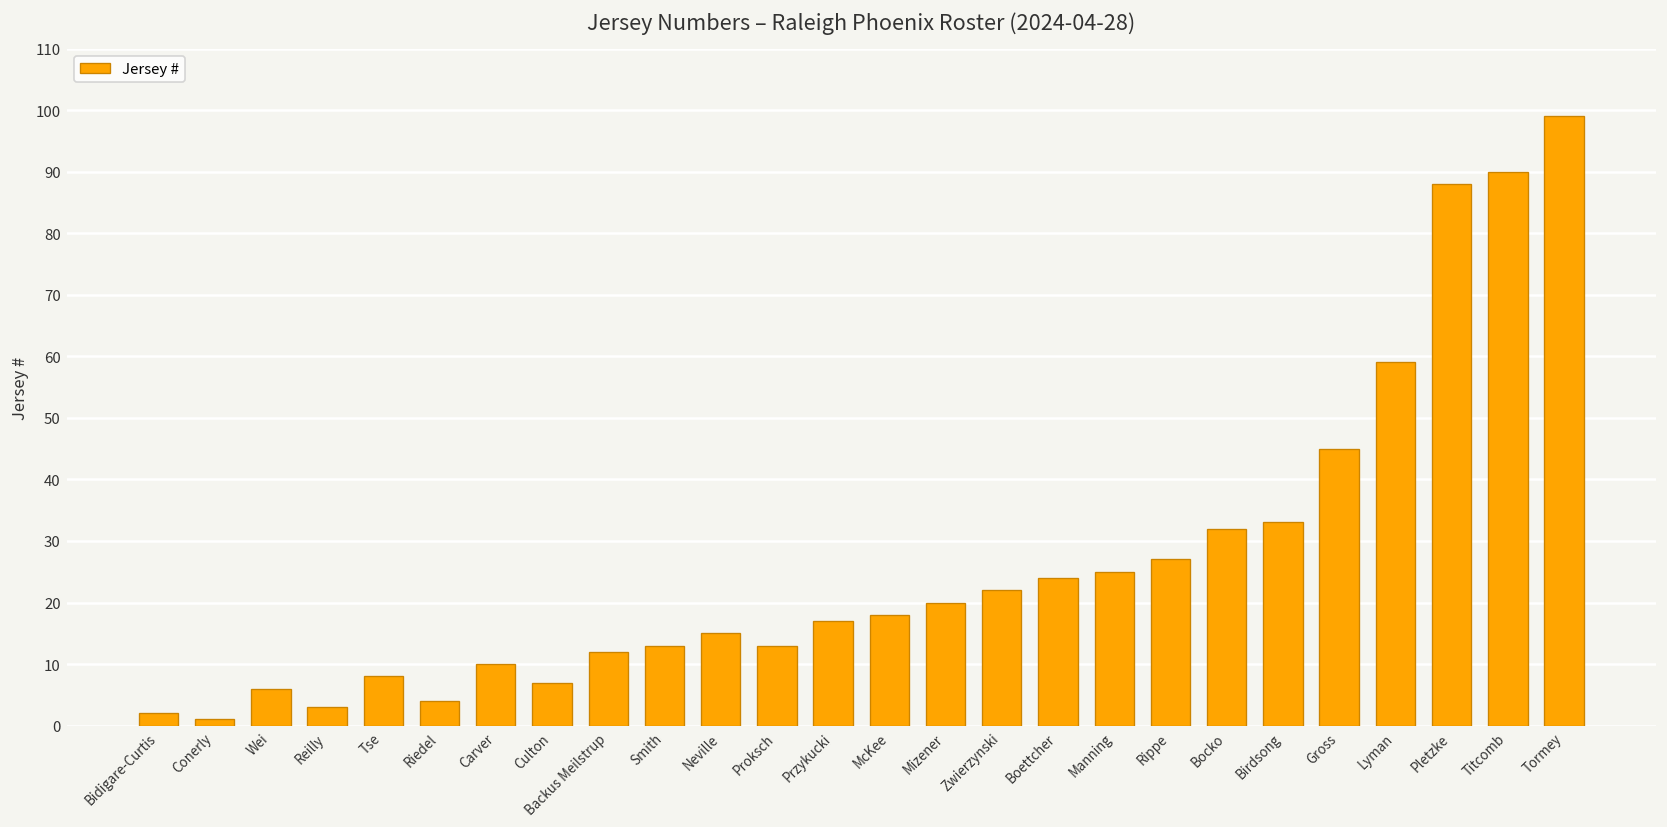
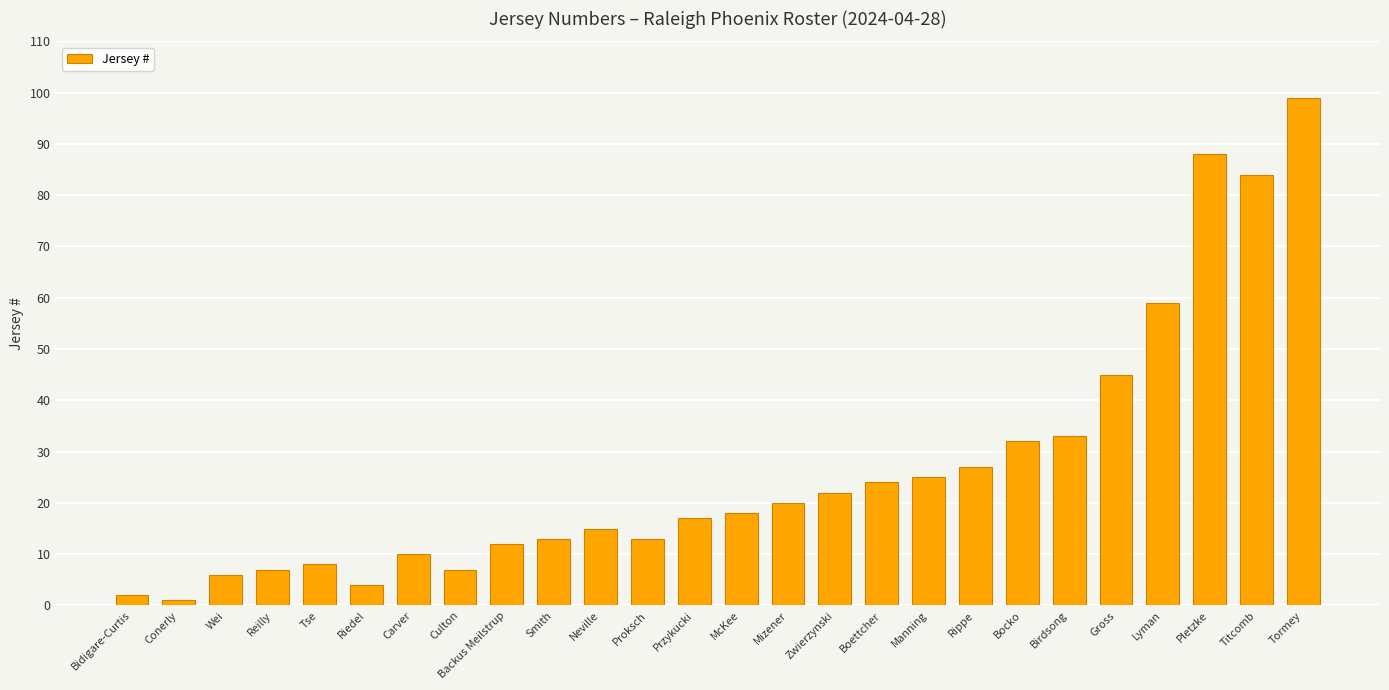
  {
    "Bidigare-Curtis": 2,
    "Conerly": 1,
    "Wei": 6,
-   "Reilly": 3,
+   "Reilly": 7,
    "Tse": 8,
    "Riedel": 4,
    "Carver": 10,
    "Culton": 7,
    "Backus Meilstrup": 12,
    "Smith": 13,
    "Neville": 15,
    "Proksch": 13,
    "Przykucki": 17,
    "McKee": 18,
    "Mizener": 20,
    "Zwierzynski": 22,
    "Boettcher": 24,
    "Manning": 25,
    "Rippe": 27,
    "Bocko": 32,
    "Birdsong": 33,
    "Gross": 45,
    "Lyman": 59,
    "Pletzke": 88,
-   "Titcomb": 90,
+   "Titcomb": 84,
    "Tormey": 99
  }
